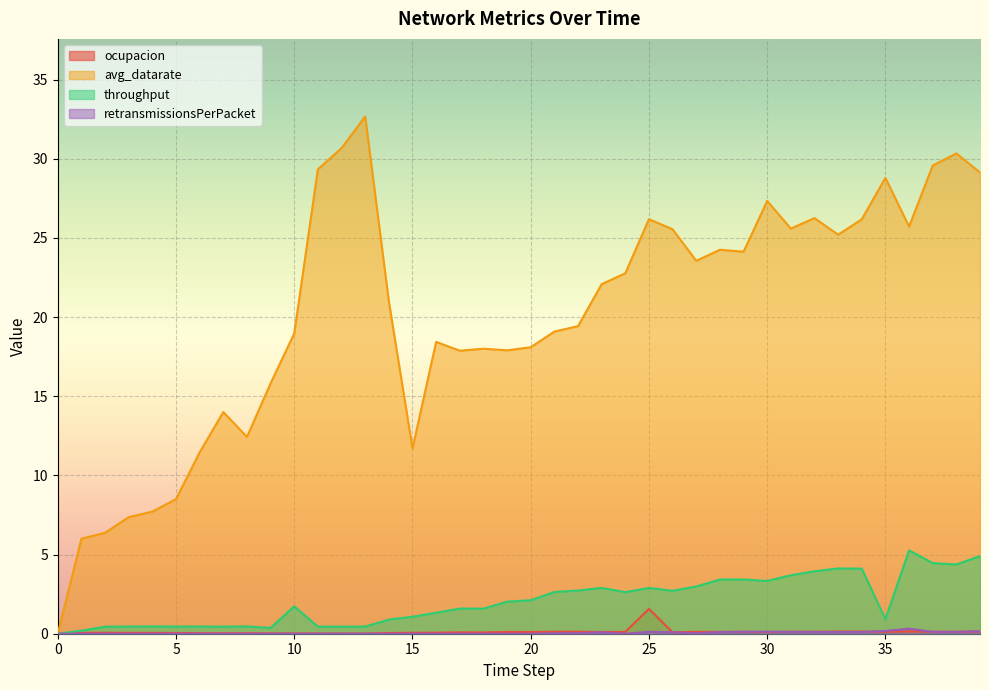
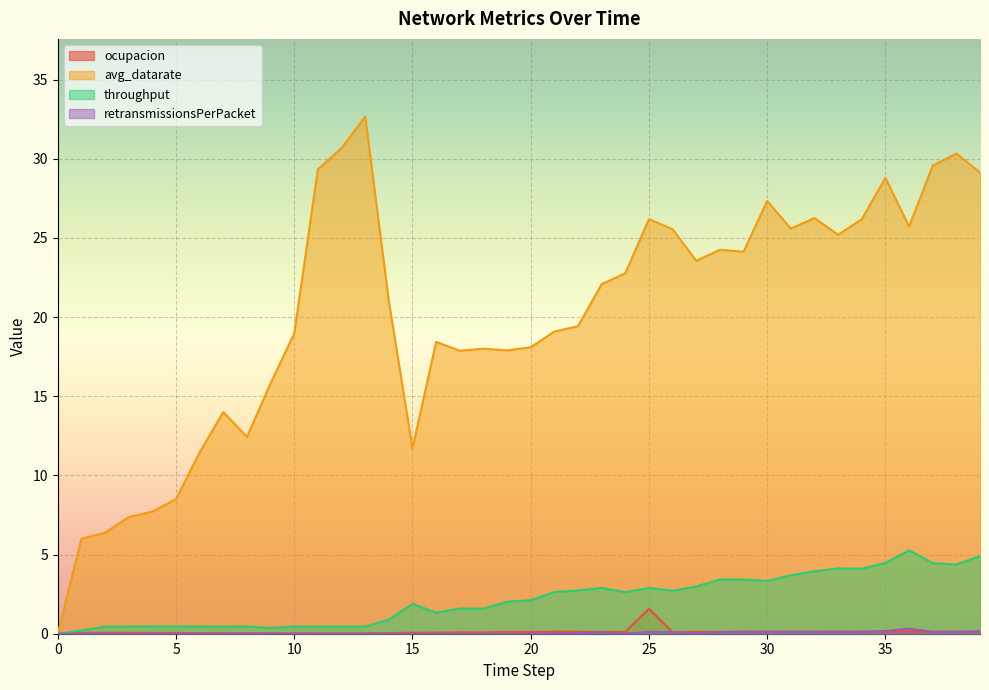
  {
    "ocupacion": {
      "25": 1.6
    },
    "avg_datarate": {
      "5": 8.5,
      "10": 19.0,
      "15": 11.7,
      "20": 18.1,
      "25": 26.2,
      "30": 27.3,
      "35": 28.8
    },
    "throughput": {
      "5": 0.5,
-     "10": 1.7,
-     "15": 1.1,
+     "10": 0.5,
+     "15": 1.9,
      "20": 2.1,
      "25": 2.9,
      "30": 3.3,
-     "35": 0.9
+     "35": 4.5
    },
    "retransmissionsPerPacket": {
      "25": 0.1
    }
  }
